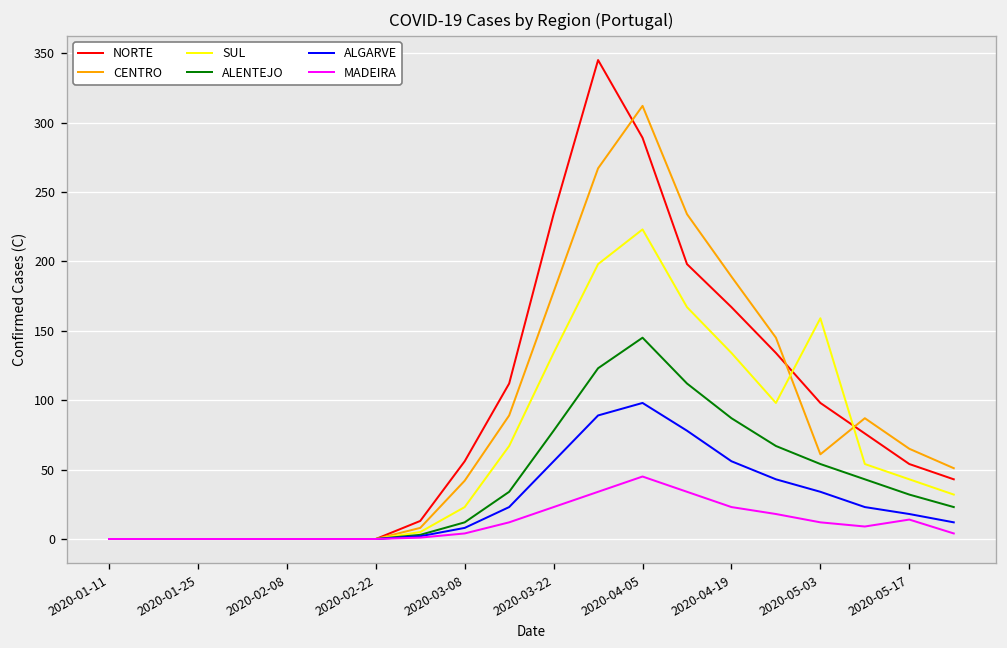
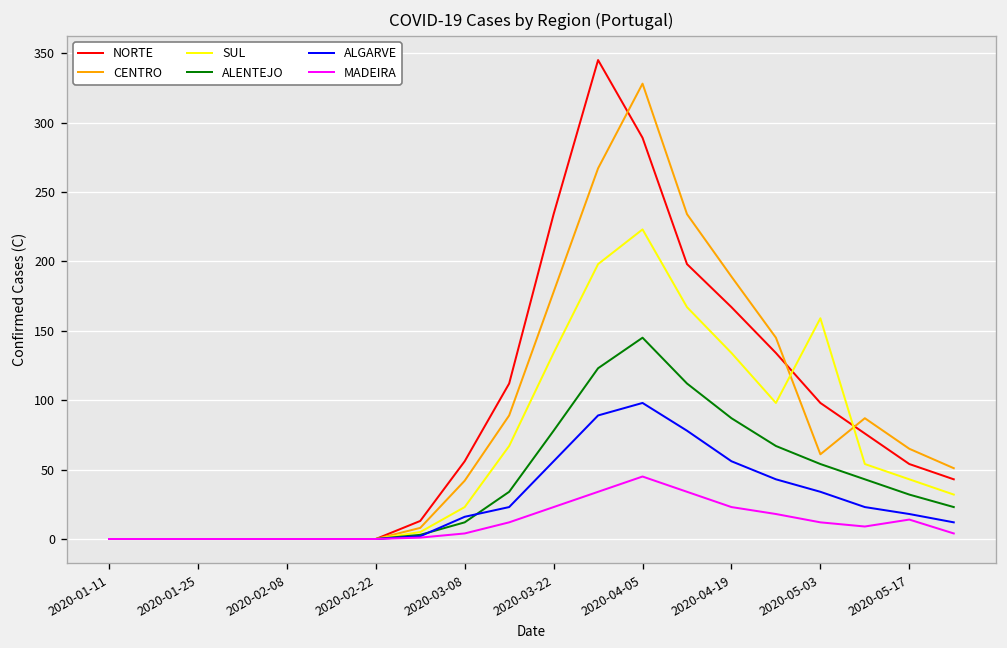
  {
    "NORTE": {
      "2020-03-08": 56,
      "2020-03-22": 234,
      "2020-04-05": 289,
      "2020-04-19": 167,
      "2020-05-03": 98,
      "2020-05-17": 54
    },
    "CENTRO": {
      "2020-03-08": 42,
      "2020-03-22": 178,
-     "2020-04-05": 312,
+     "2020-04-05": 328,
      "2020-04-19": 189,
      "2020-05-03": 61,
      "2020-05-17": 65
    },
    "SUL": {
      "2020-03-08": 23,
      "2020-03-22": 134,
      "2020-04-05": 223,
      "2020-04-19": 134,
      "2020-05-03": 159,
      "2020-05-17": 43
    },
    "ALENTEJO": {
      "2020-03-08": 12,
      "2020-03-22": 78,
      "2020-04-05": 145,
      "2020-04-19": 87,
      "2020-05-03": 54,
      "2020-05-17": 32
    },
    "ALGARVE": {
-     "2020-03-08": 8,
+     "2020-03-08": 16,
      "2020-03-22": 56,
      "2020-04-05": 98,
      "2020-04-19": 56,
      "2020-05-03": 34,
      "2020-05-17": 18
    },
    "MADEIRA": {
      "2020-03-08": 4,
      "2020-03-22": 23,
      "2020-04-05": 45,
      "2020-04-19": 23,
      "2020-05-03": 12,
      "2020-05-17": 14
    }
  }
